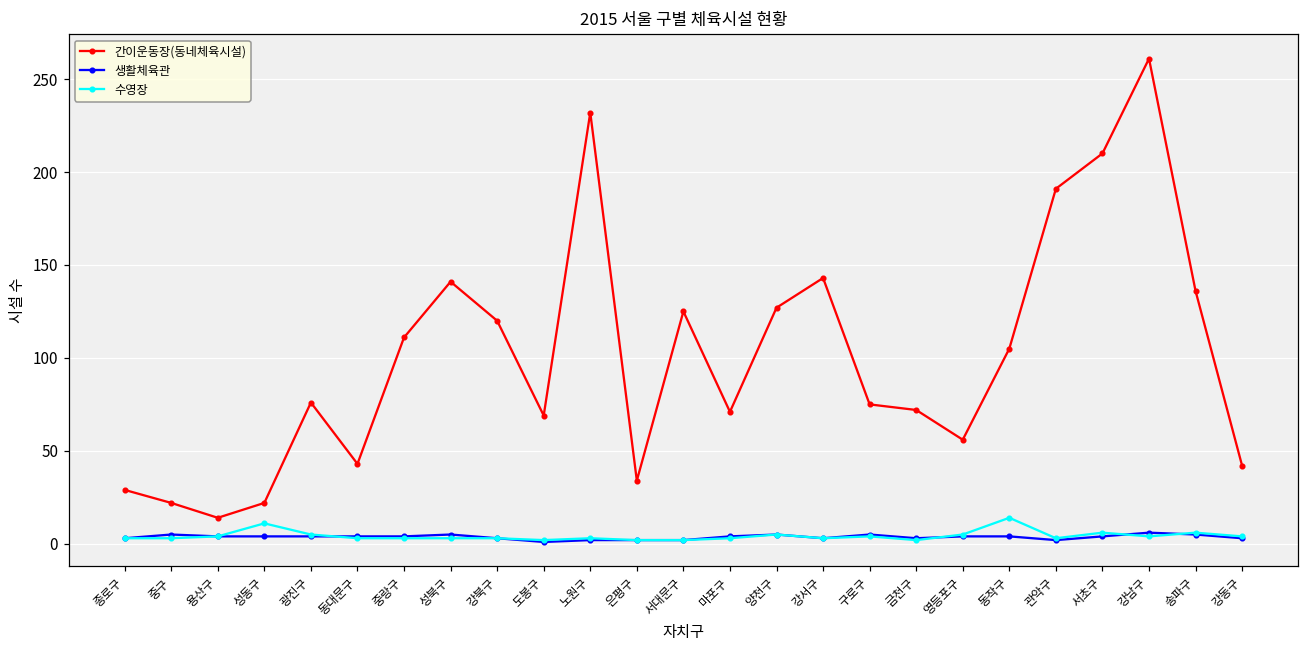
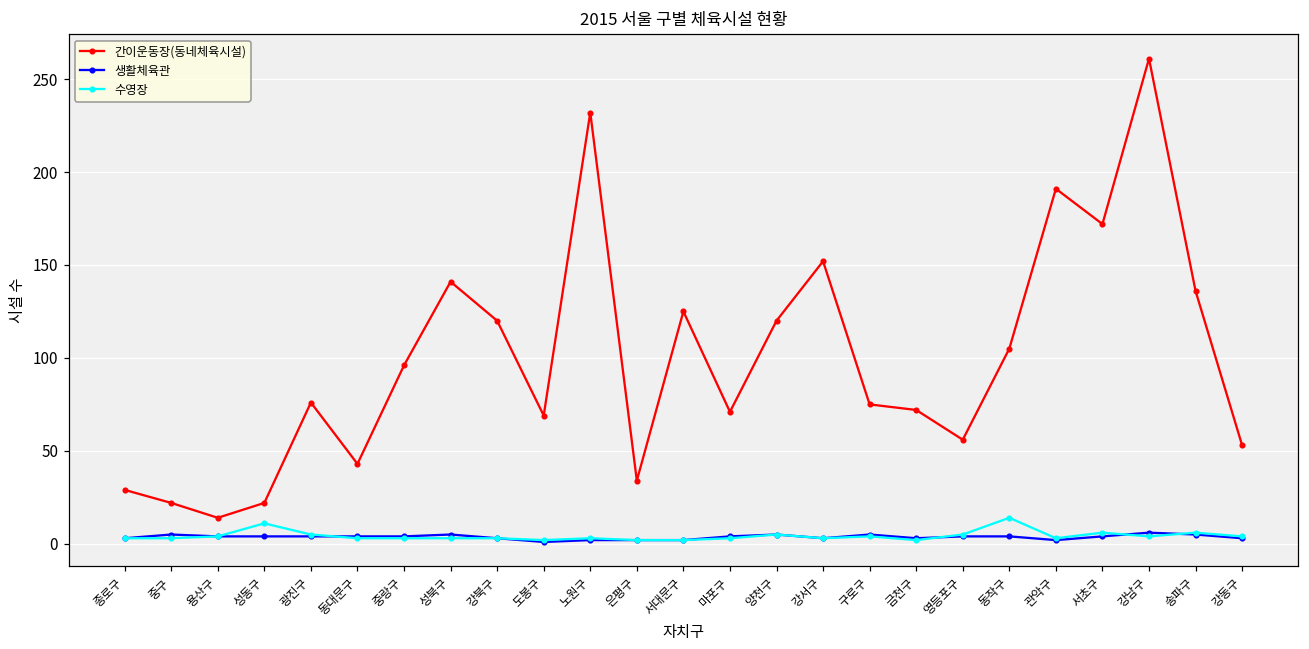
  {
    "간이운동장(동네체육시설)": {
      "종로구": 29,
      "중구": 22,
      "용산구": 14,
      "성동구": 22,
      "광진구": 76,
      "동대문구": 43,
-     "중랑구": 111,
+     "중랑구": 96,
      "성북구": 141,
      "강북구": 120,
      "도봉구": 69,
      "노원구": 232,
      "은평구": 34,
      "서대문구": 125,
      "마포구": 71,
-     "양천구": 127,
-     "강서구": 143,
+     "양천구": 120,
+     "강서구": 152,
      "구로구": 75,
      "금천구": 72,
      "영등포구": 56,
      "동작구": 105,
      "관악구": 191,
-     "서초구": 210,
+     "서초구": 172,
      "강남구": 261,
      "송파구": 136,
-     "강동구": 42
+     "강동구": 53
    },
    "생활체육관": {
      "중구": 5,
      "성동구": 4,
      "성북구": 5,
      "동작구": 4,
      "서초구": 4,
      "강남구": 6
    },
    "수영장": {
      "중구": 3,
      "성동구": 11,
      "성북구": 3,
      "동작구": 14,
      "서초구": 6,
      "강남구": 4
    }
  }
